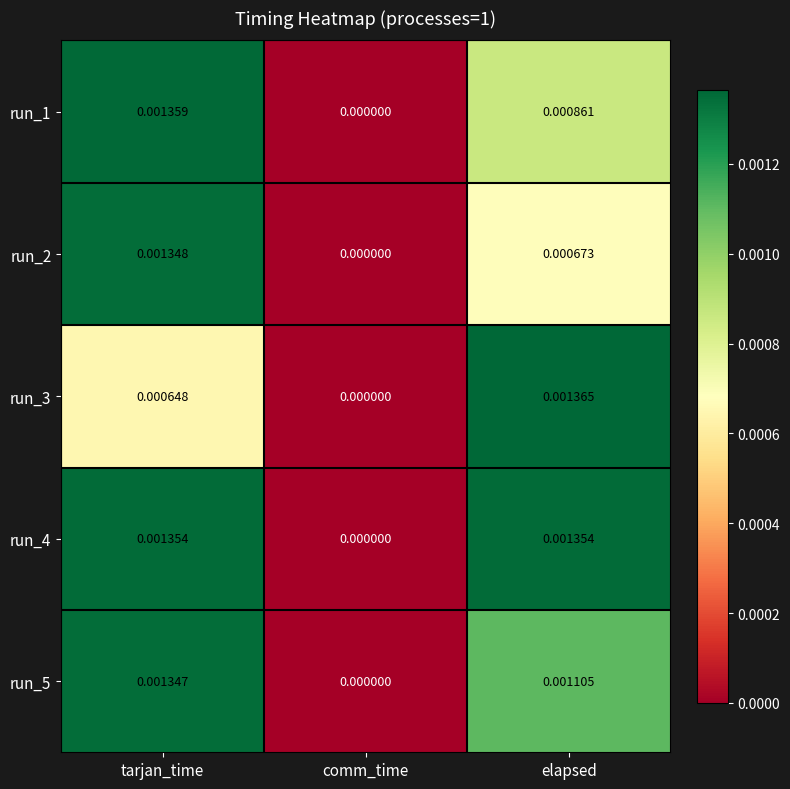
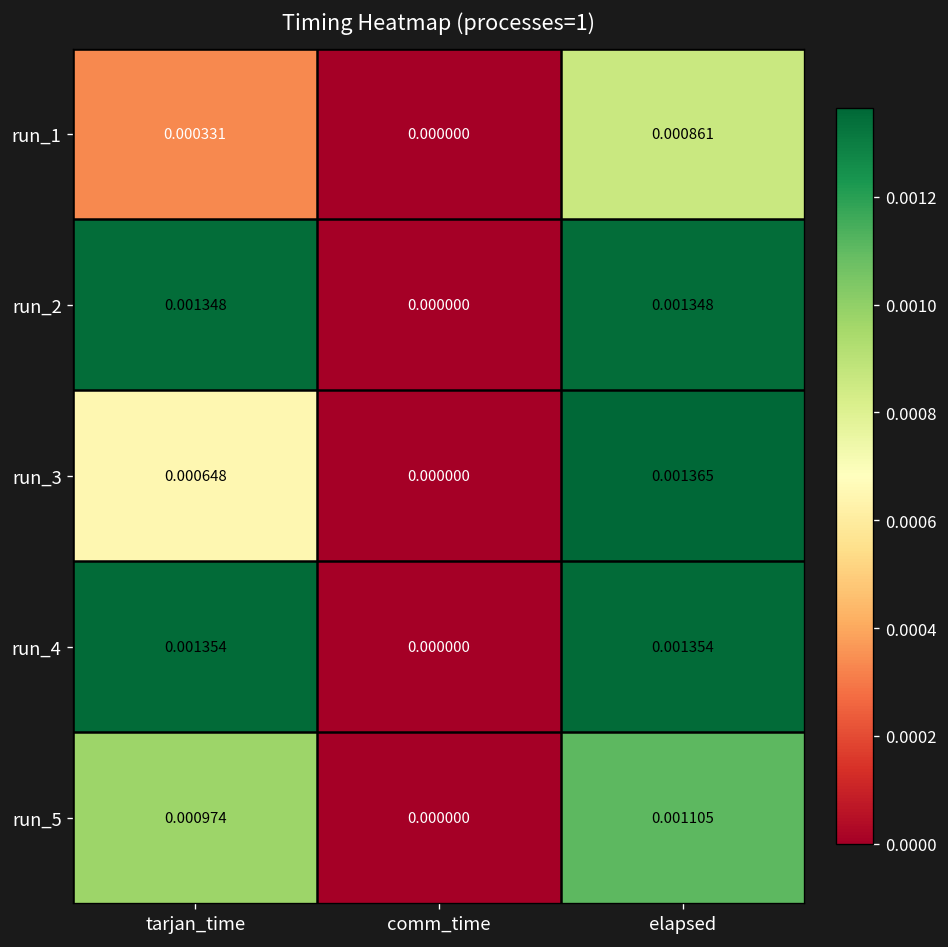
  {
    "run_1": {
-     "tarjan_time": 0.001359,
+     "tarjan_time": 0.000331,
      "comm_time": 0.000000,
      "elapsed": 0.000861
    },
    "run_2": {
      "tarjan_time": 0.001348,
      "comm_time": 0.000000,
-     "elapsed": 0.000673
+     "elapsed": 0.001348
    },
    "run_3": {
      "tarjan_time": 0.000648,
      "comm_time": 0.000000,
      "elapsed": 0.001365
    },
    "run_4": {
      "tarjan_time": 0.001354,
      "comm_time": 0.000000,
      "elapsed": 0.001354
    },
    "run_5": {
-     "tarjan_time": 0.001347,
+     "tarjan_time": 0.000974,
      "comm_time": 0.000000,
      "elapsed": 0.001105
    }
  }
